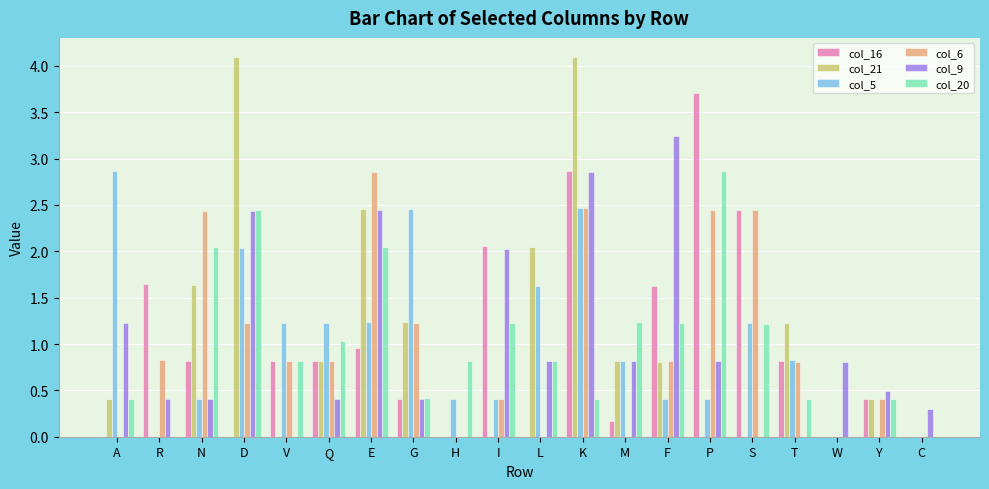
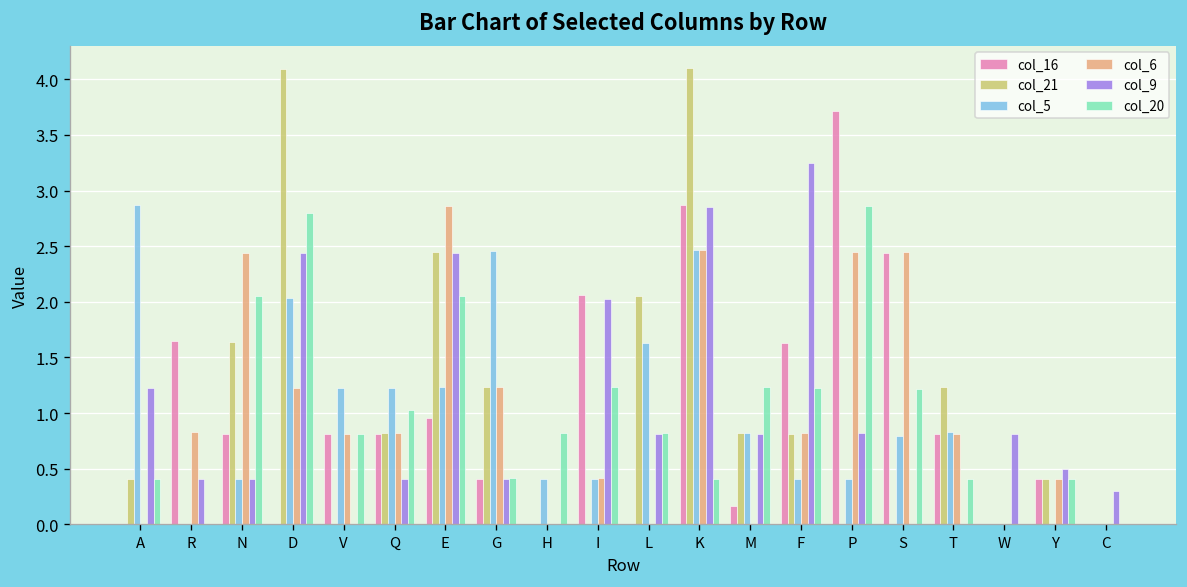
  {
    "col_16": {
      "A": 0.0,
      "R": 1.6,
      "N": 0.8,
      "D": 0.0,
      "V": 0.8,
      "Q": 0.8,
      "E": 1.0,
      "G": 0.4,
      "H": 0.0,
      "I": 2.1,
      "L": 0.0,
      "K": 2.9,
      "M": 0.2,
      "F": 1.6,
      "P": 3.7,
      "S": 2.4,
      "T": 0.8,
      "W": 0.0,
      "Y": 0.4,
      "C": 0.0
    },
    "col_5": {
      "A": 2.9,
      "R": 0.0,
      "N": 0.4,
      "D": 2.0,
      "V": 1.2,
      "Q": 1.2,
      "E": 1.2,
      "G": 2.5,
      "H": 0.4,
      "I": 0.4,
      "L": 1.6,
      "K": 2.5,
      "M": 0.8,
      "F": 0.4,
      "P": 0.4,
-     "S": 1.2,
+     "S": 0.8,
      "T": 0.8,
      "W": 0.0,
      "Y": 0.0,
      "C": 0.0
    },
    "col_9": {
      "A": 1.2,
      "R": 0.4,
      "N": 0.4,
      "D": 2.4,
      "V": 0.0,
      "Q": 0.4,
      "E": 2.4,
      "G": 0.4,
      "H": 0.0,
      "I": 2.0,
      "L": 0.8,
      "K": 2.9,
      "M": 0.8,
      "F": 3.2,
      "P": 0.8,
      "S": 0.0,
      "T": 0.0,
      "W": 0.8,
      "Y": 0.5,
      "C": 0.3
    },
    "col_20": {
      "A": 0.4,
      "R": 0.0,
      "N": 2.0,
-     "D": 2.4,
+     "D": 2.8,
      "V": 0.8,
      "Q": 1.0,
      "E": 2.0,
      "G": 0.4,
      "H": 0.8,
      "I": 1.2,
      "L": 0.8,
      "K": 0.4,
      "M": 1.2,
      "F": 1.2,
      "P": 2.9,
      "S": 1.2,
      "T": 0.4,
      "W": 0.0,
      "Y": 0.4,
      "C": 0.0
    }
  }
